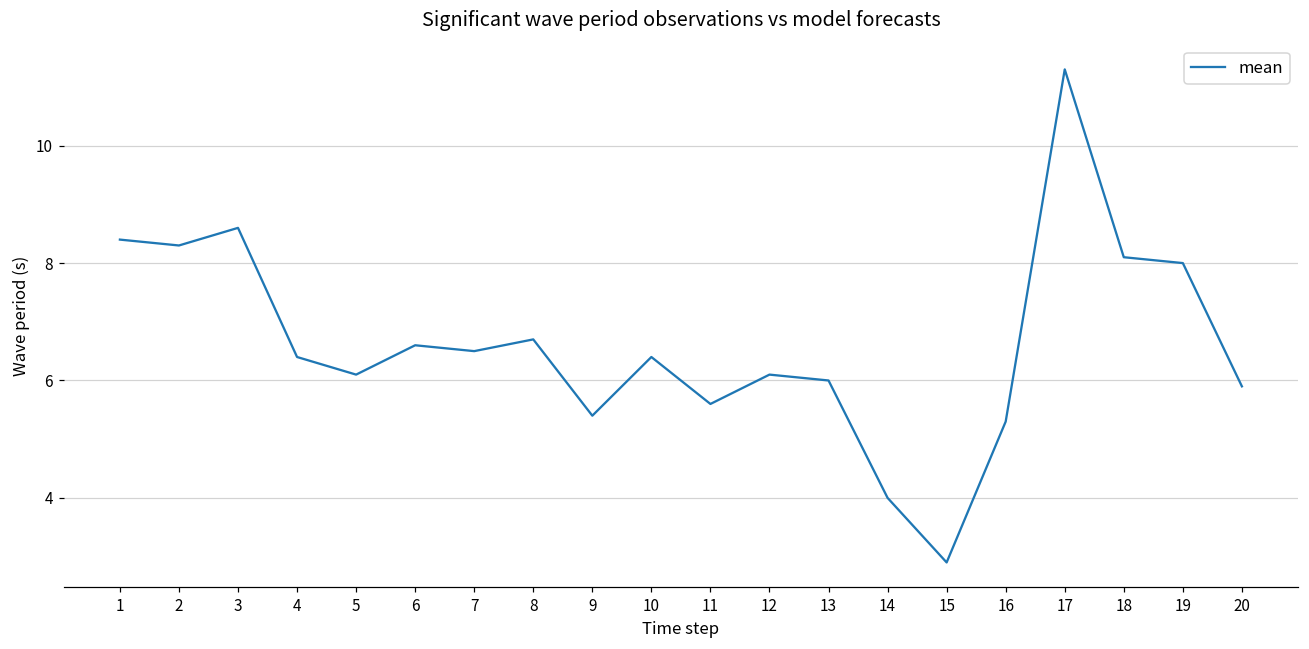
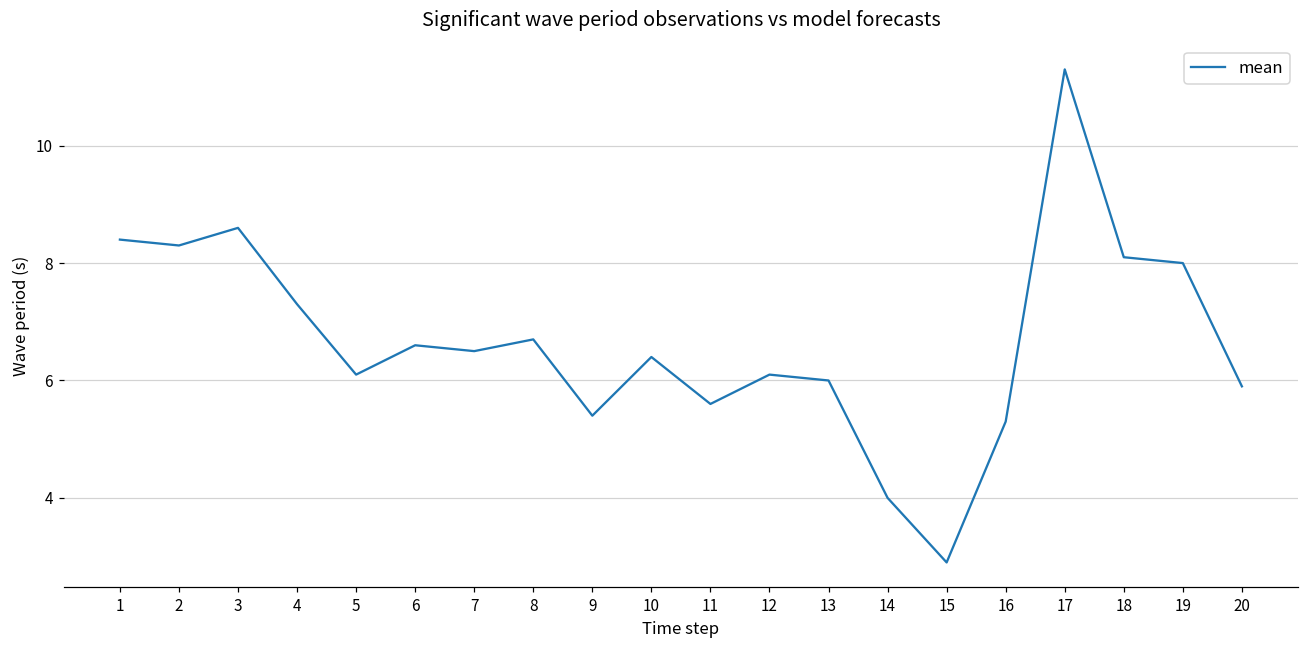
  {
    "1": 8.4,
    "2": 8.3,
    "3": 8.6,
-   "4": 6.4,
+   "4": 7.3,
    "5": 6.1,
    "6": 6.6,
    "7": 6.5,
    "8": 6.7,
    "9": 5.4,
    "10": 6.4,
    "11": 5.6,
    "12": 6.1,
    "13": 6.0,
    "14": 4.0,
    "15": 2.9,
    "16": 5.3,
    "17": 11.3,
    "18": 8.1,
    "19": 8.0,
    "20": 5.9
  }
